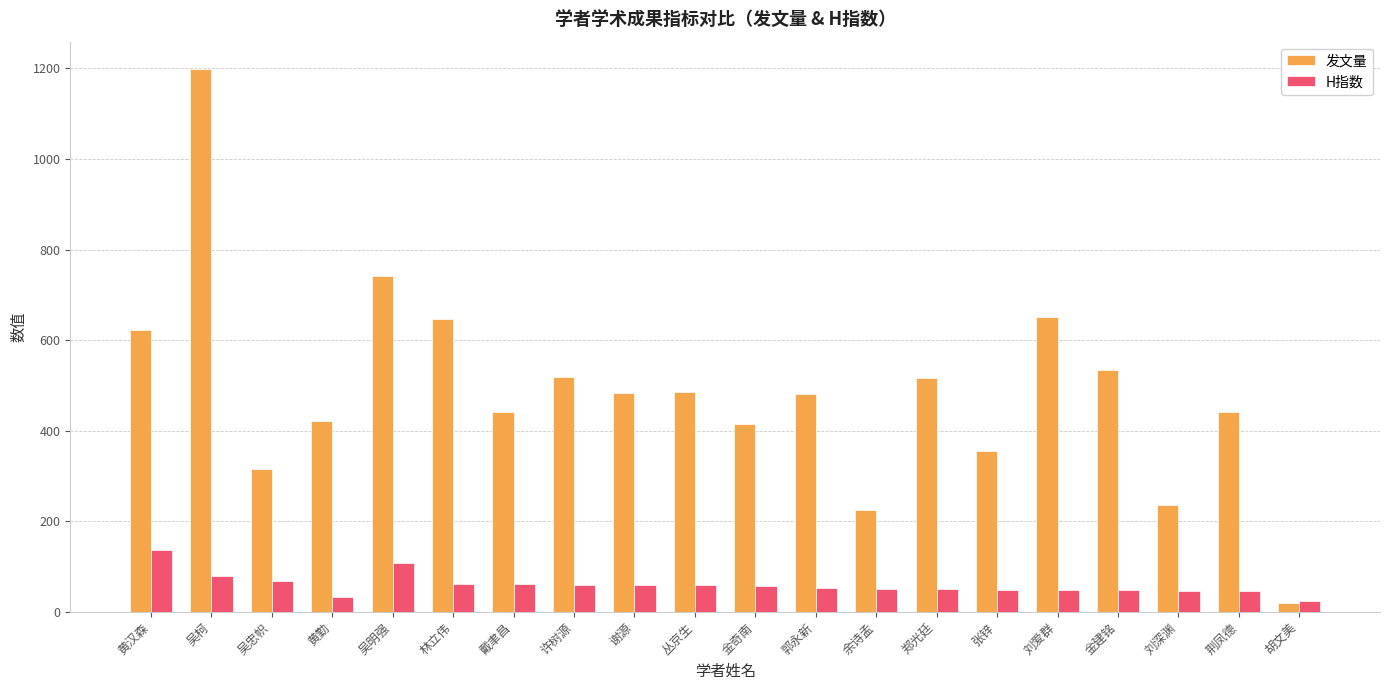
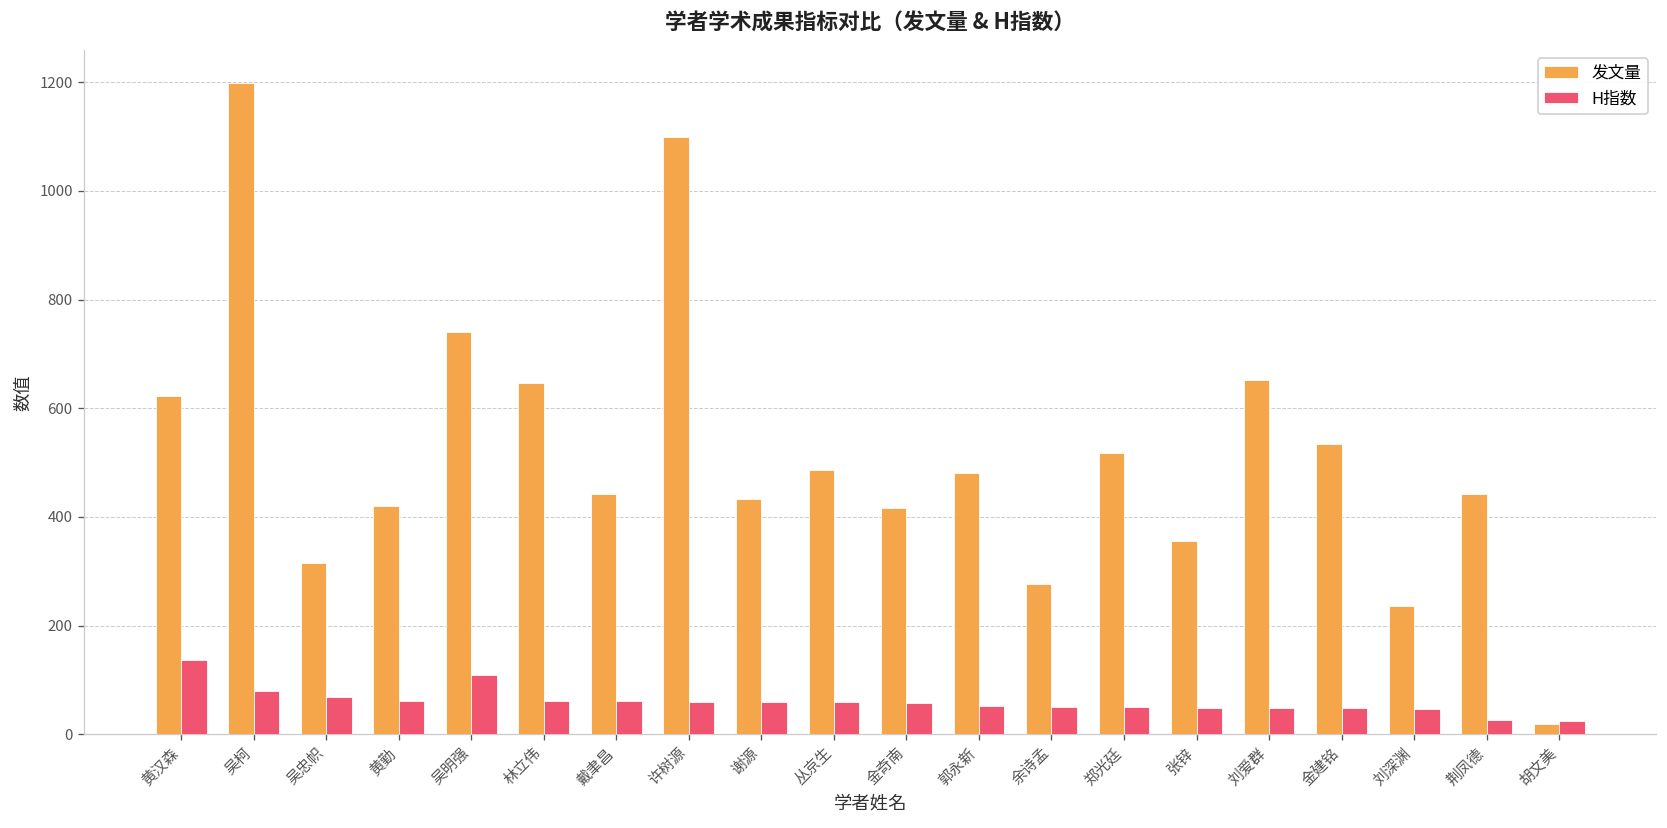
  {
    "发文量": {
      "黄汉森": 620,
      "吴柯": 1200,
      "吴忠帜": 320,
      "黄勤": 420,
      "吴明强": 740,
      "林立伟": 650,
      "戴聿昌": 440,
-     "许树源": 520,
-     "谢源": 480,
+     "许树源": 1100,
+     "谢源": 430,
      "丛京生": 490,
      "金奇南": 420,
      "郭永新": 480,
-     "余诗孟": 230,
+     "余诗孟": 280,
      "郑光廷": 520,
      "张锌": 360,
      "刘爱群": 650,
      "金建铭": 540,
      "刘深渊": 240,
      "荆凤德": 440,
      "胡文美": 20
    },
    "H指数": {
      "黄汉森": 140,
      "吴柯": 80,
      "吴忠帜": 70,
-     "黄勤": 30,
+     "黄勤": 60,
      "吴明强": 110,
      "林立伟": 60,
      "戴聿昌": 60,
      "许树源": 60,
      "谢源": 60,
      "丛京生": 60,
      "金奇南": 60,
      "郭永新": 50,
      "余诗孟": 50,
      "郑光廷": 50,
      "张锌": 50,
      "刘爱群": 50,
      "金建铭": 50,
      "刘深渊": 50,
-     "荆凤德": 50,
+     "荆凤德": 30,
      "胡文美": 30
    }
  }
